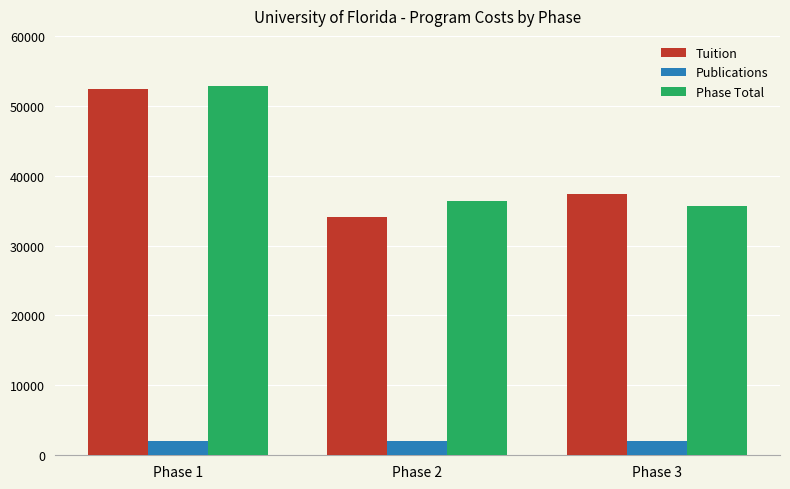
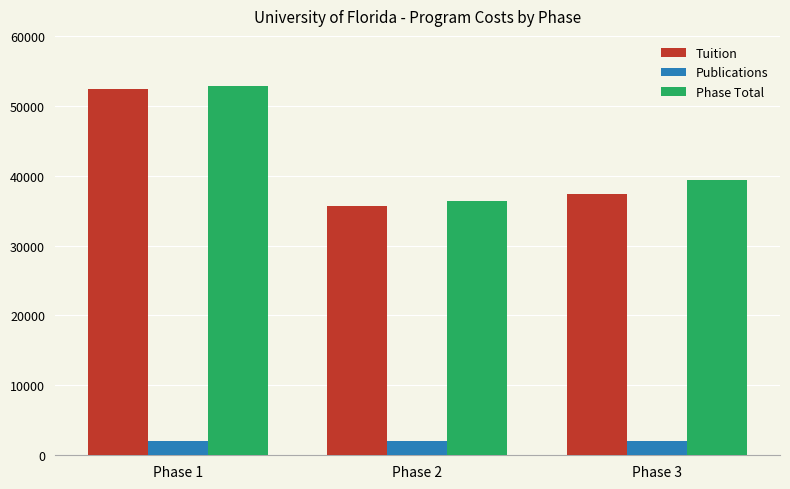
  {
    "Tuition": {
      "Phase 1": 52000,
-     "Phase 2": 34000,
+     "Phase 2": 36000,
      "Phase 3": 37000
    },
    "Publications": {
      "Phase 1": 2000,
      "Phase 2": 2000,
      "Phase 3": 2000
    },
    "Phase Total": {
      "Phase 1": 53000,
      "Phase 2": 36000,
-     "Phase 3": 36000
+     "Phase 3": 39000
    }
  }
